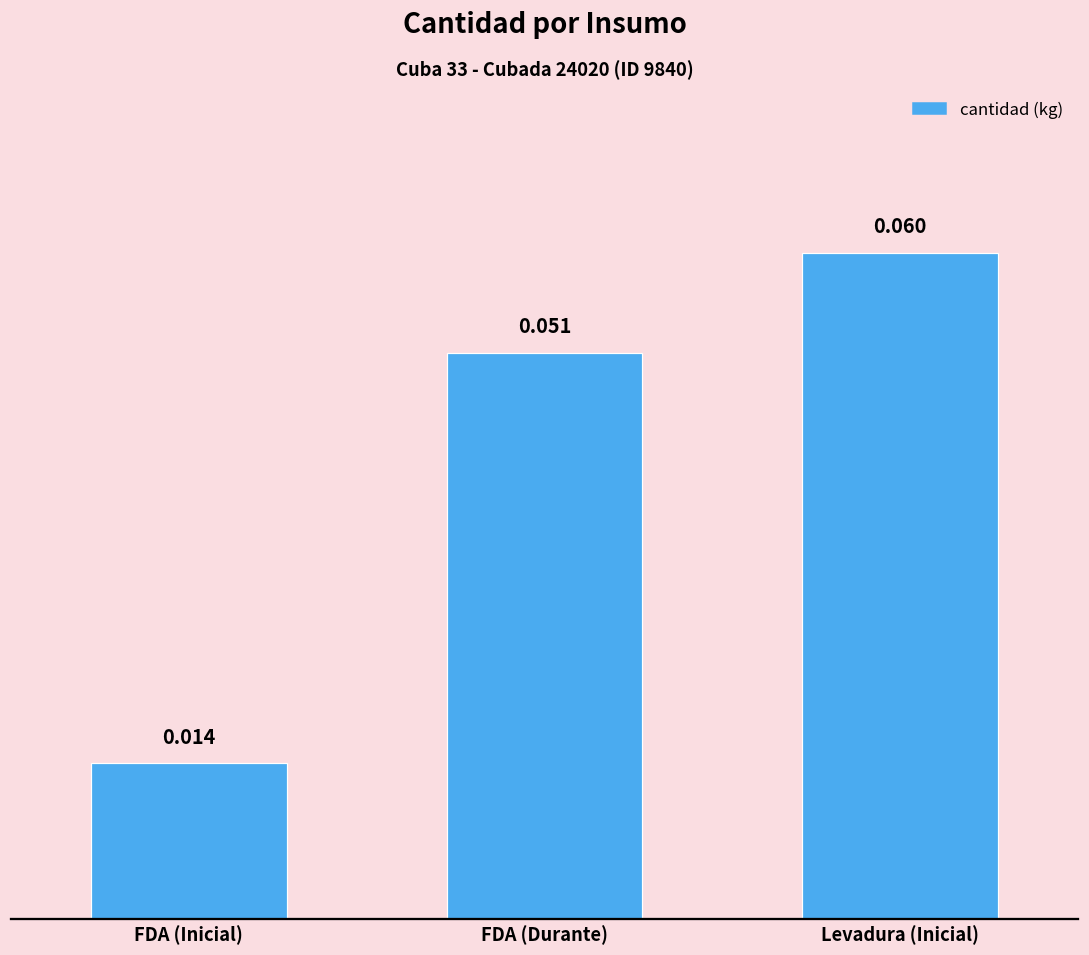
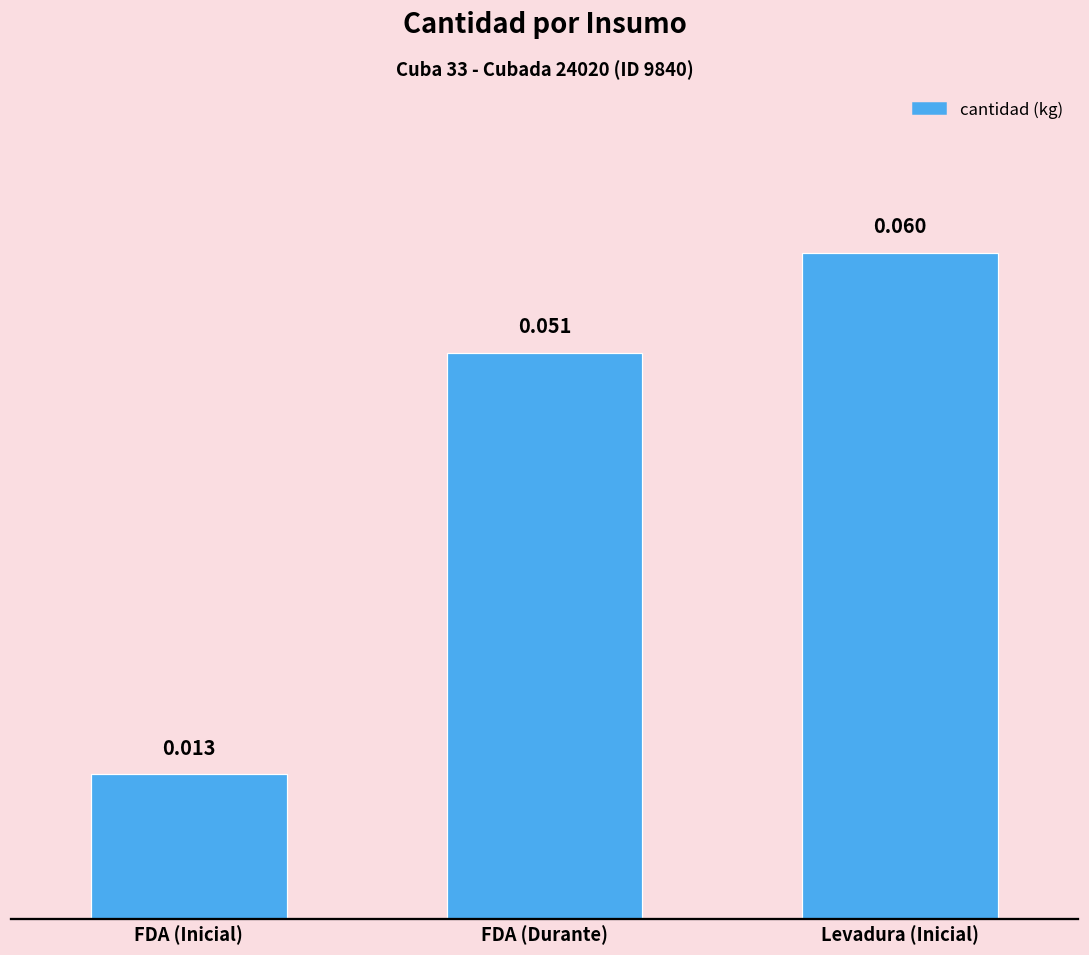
  {
-   "FDA (Inicial)": 0.014,
+   "FDA (Inicial)": 0.013,
    "FDA (Durante)": 0.051,
    "Levadura (Inicial)": 0.060
  }
